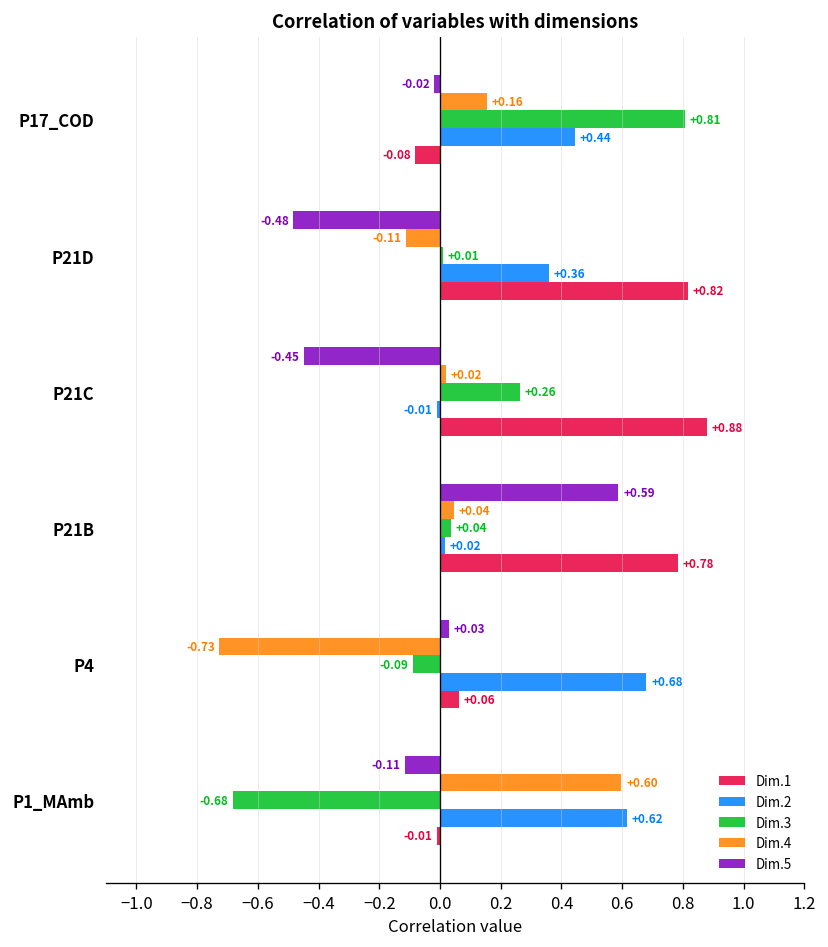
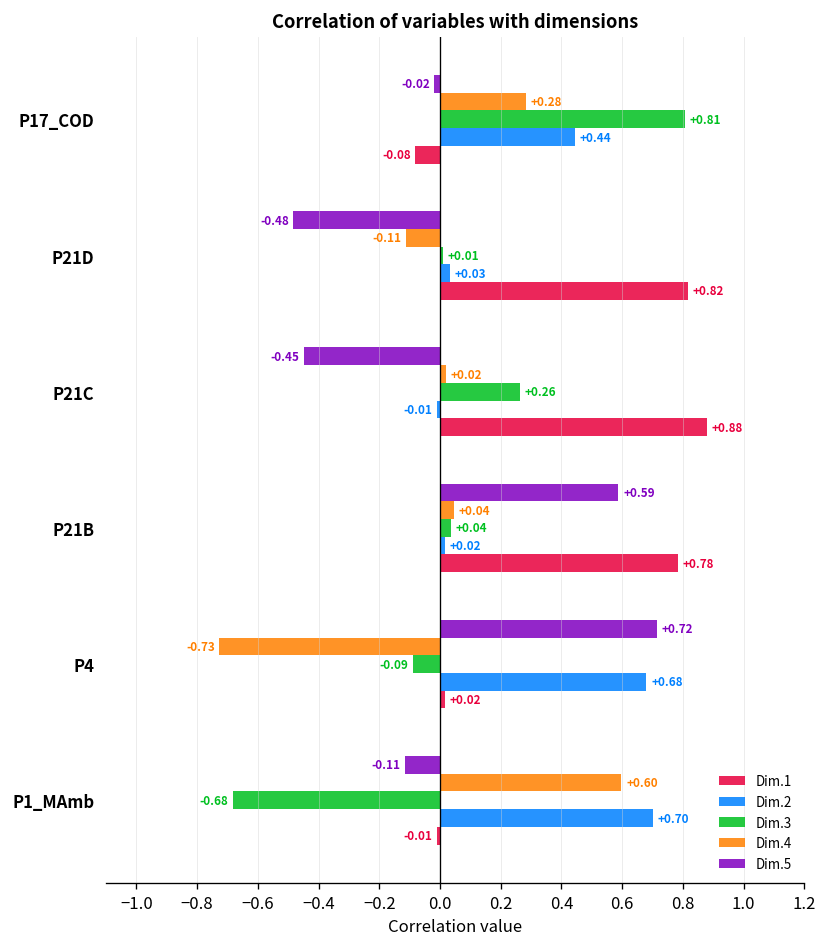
  {
    "Dim.1": {
      "P17_COD": "-0.08",
      "P21D": "+0.82",
      "P21C": "+0.88",
      "P21B": "+0.78",
-     "P4": "+0.06",
+     "P4": "+0.02",
      "P1_MAmb": "-0.01"
    },
    "Dim.2": {
      "P17_COD": "+0.44",
-     "P21D": "+0.36",
+     "P21D": "+0.03",
      "P21C": "-0.01",
      "P21B": "+0.02",
      "P4": "+0.68",
-     "P1_MAmb": "+0.62"
+     "P1_MAmb": "+0.70"
    },
    "Dim.3": {
      "P17_COD": "+0.81",
      "P21D": "+0.01",
      "P21C": "+0.26",
      "P21B": "+0.04",
      "P4": "-0.09",
      "P1_MAmb": "-0.68"
    },
    "Dim.4": {
-     "P17_COD": "+0.16",
+     "P17_COD": "+0.28",
      "P21D": "-0.11",
      "P21C": "+0.02",
      "P21B": "+0.04",
      "P4": "-0.73",
      "P1_MAmb": "+0.60"
    },
    "Dim.5": {
      "P17_COD": "-0.02",
      "P21D": "-0.48",
      "P21C": "-0.45",
      "P21B": "+0.59",
-     "P4": "+0.03",
+     "P4": "+0.72",
      "P1_MAmb": "-0.11"
    }
  }
